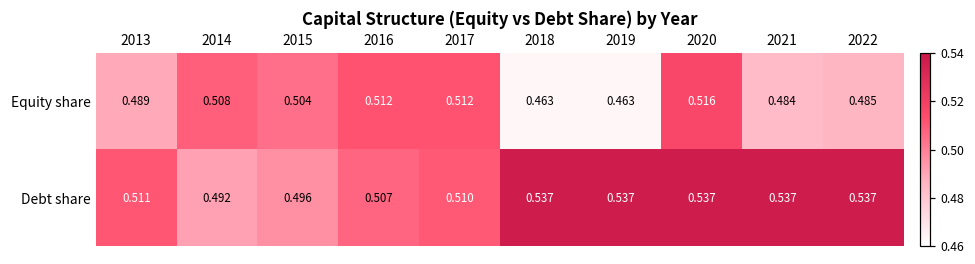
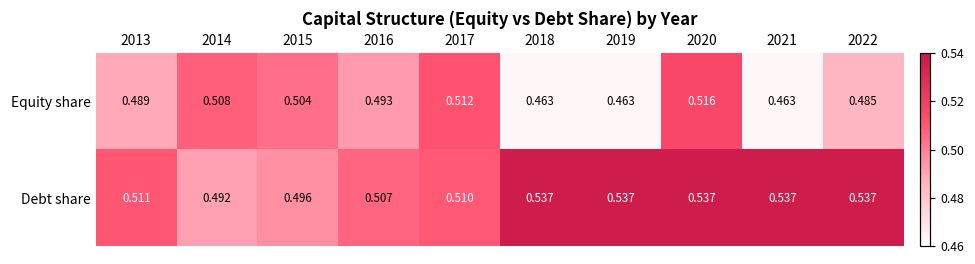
  {
    "Equity share": {
      "2013": 0.489,
      "2014": 0.508,
      "2015": 0.504,
-     "2016": 0.512,
+     "2016": 0.493,
      "2017": 0.512,
      "2018": 0.463,
      "2019": 0.463,
      "2020": 0.516,
-     "2021": 0.484,
+     "2021": 0.463,
      "2022": 0.485
    },
    "Debt share": {
      "2013": 0.511,
      "2014": 0.492,
      "2015": 0.496,
      "2016": 0.507,
      "2017": 0.510,
      "2018": 0.537,
      "2019": 0.537,
      "2020": 0.537,
      "2021": 0.537,
      "2022": 0.537
    }
  }
